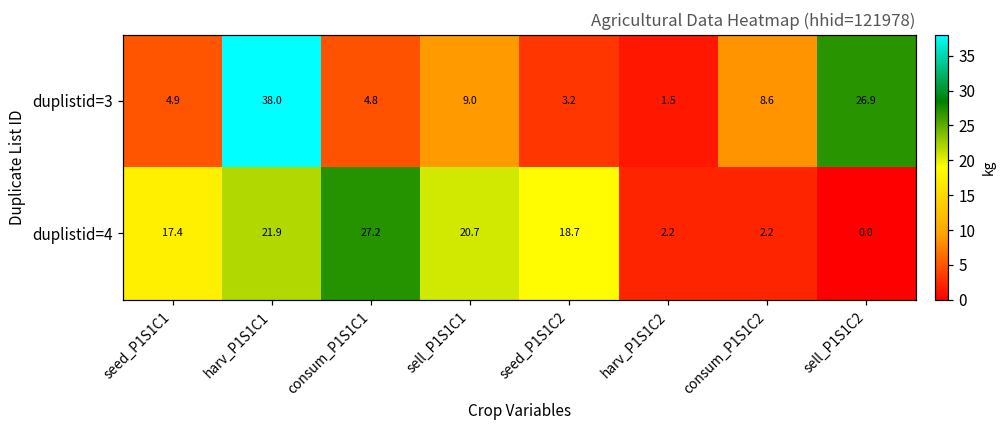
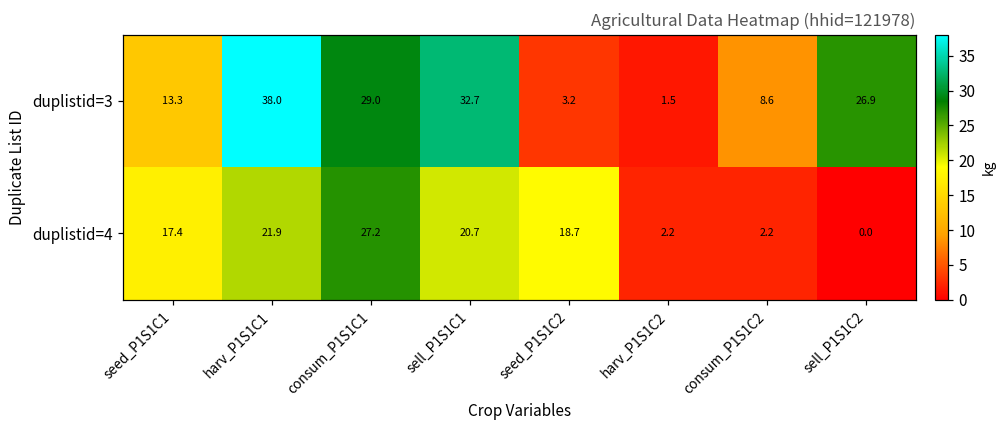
  {
    "duplistid=3": {
-     "seed_P1S1C1": 4.9,
+     "seed_P1S1C1": 13.3,
      "harv_P1S1C1": 38.0,
-     "consum_P1S1C1": 4.8,
-     "sell_P1S1C1": 9.0,
+     "consum_P1S1C1": 29.0,
+     "sell_P1S1C1": 32.7,
      "seed_P1S1C2": 3.2,
      "harv_P1S1C2": 1.5,
      "consum_P1S1C2": 8.6,
      "sell_P1S1C2": 26.9
    },
    "duplistid=4": {
      "seed_P1S1C1": 17.4,
      "harv_P1S1C1": 21.9,
      "consum_P1S1C1": 27.2,
      "sell_P1S1C1": 20.7,
      "seed_P1S1C2": 18.7,
      "harv_P1S1C2": 2.2,
      "consum_P1S1C2": 2.2,
      "sell_P1S1C2": 0.0
    }
  }
